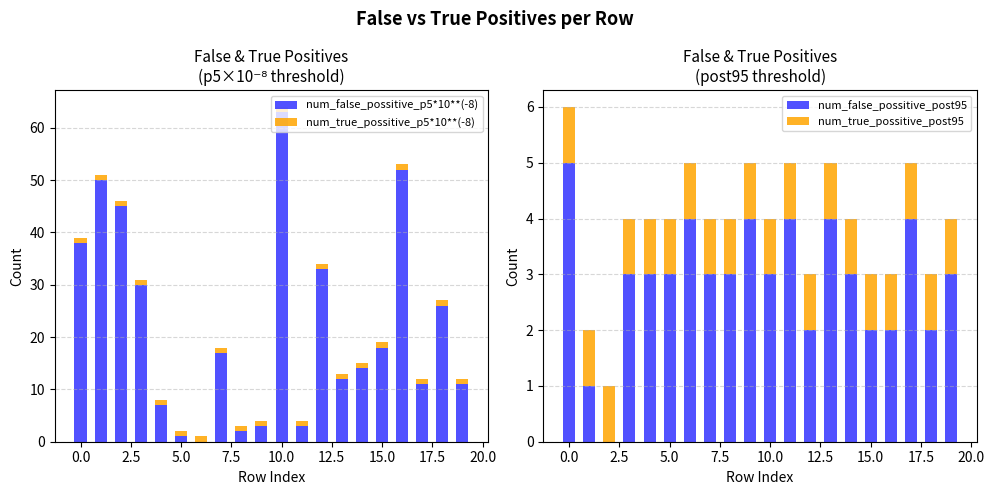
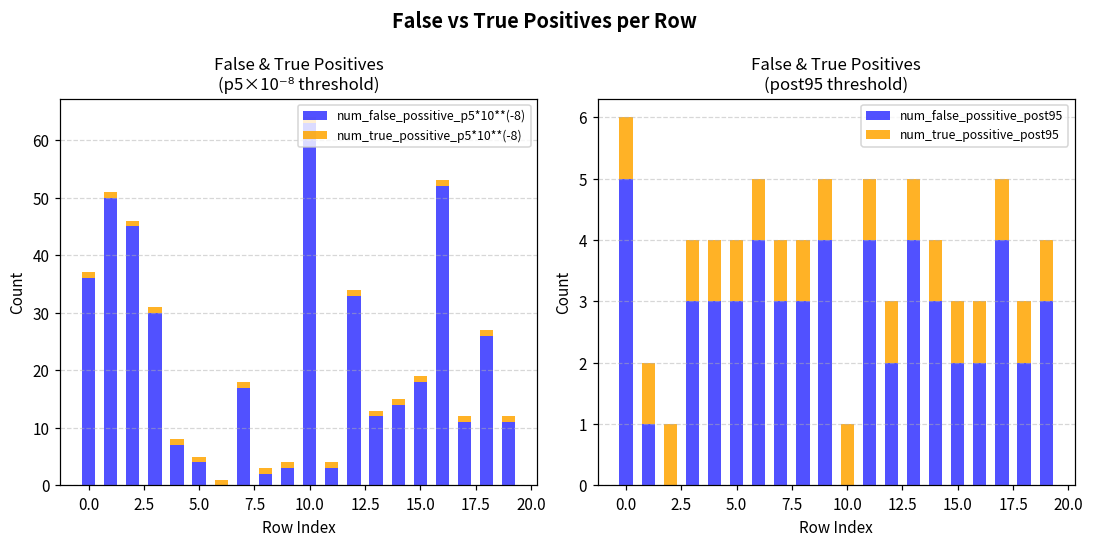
  {
    "False & True Positives (p5×10⁻⁸ threshold)": {
      "num_false_possitive_p5*10**(-8)": {
-       "0.0": 38,
-       "5.0": 1,
+       "0.0": 36,
+       "5.0": 4,
        "15.0": 18
      },
      "num_true_possitive_p5*10**(-8)": {
        "0.0": 1,
        "5.0": 1,
        "15.0": 1
      }
    },
    "False & True Positives (post95 threshold)": {
      "num_false_possitive_post95": {
        "0.0": 5,
        "5.0": 3,
-       "10.0": 3,
+       "10.0": 0,
        "15.0": 2
      }
    }
  }
